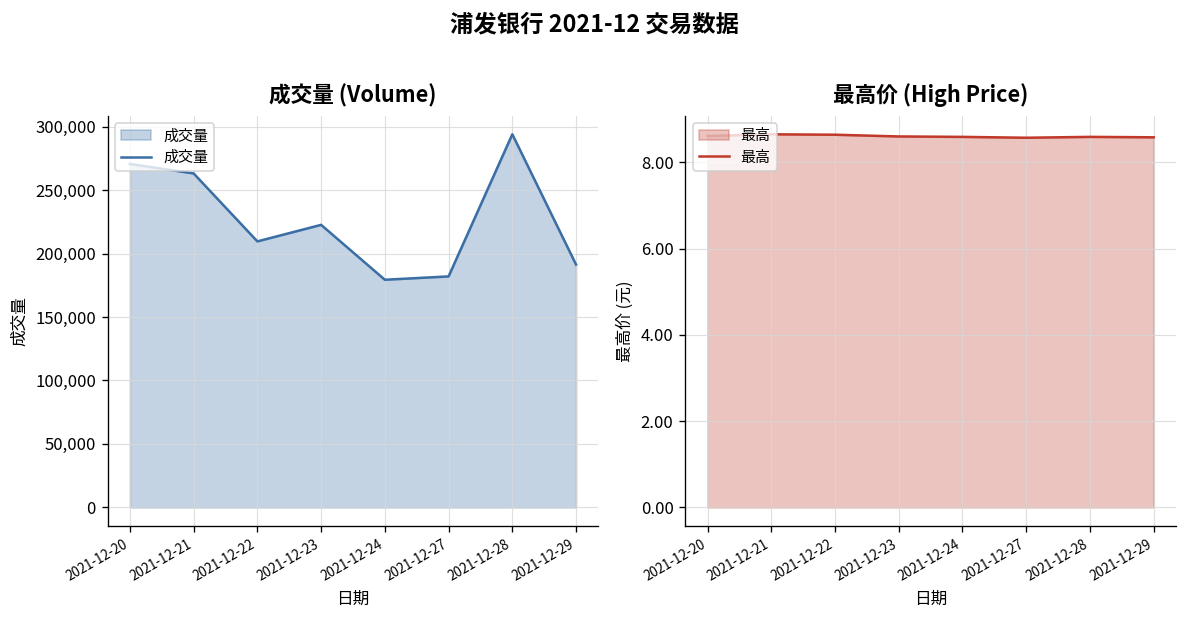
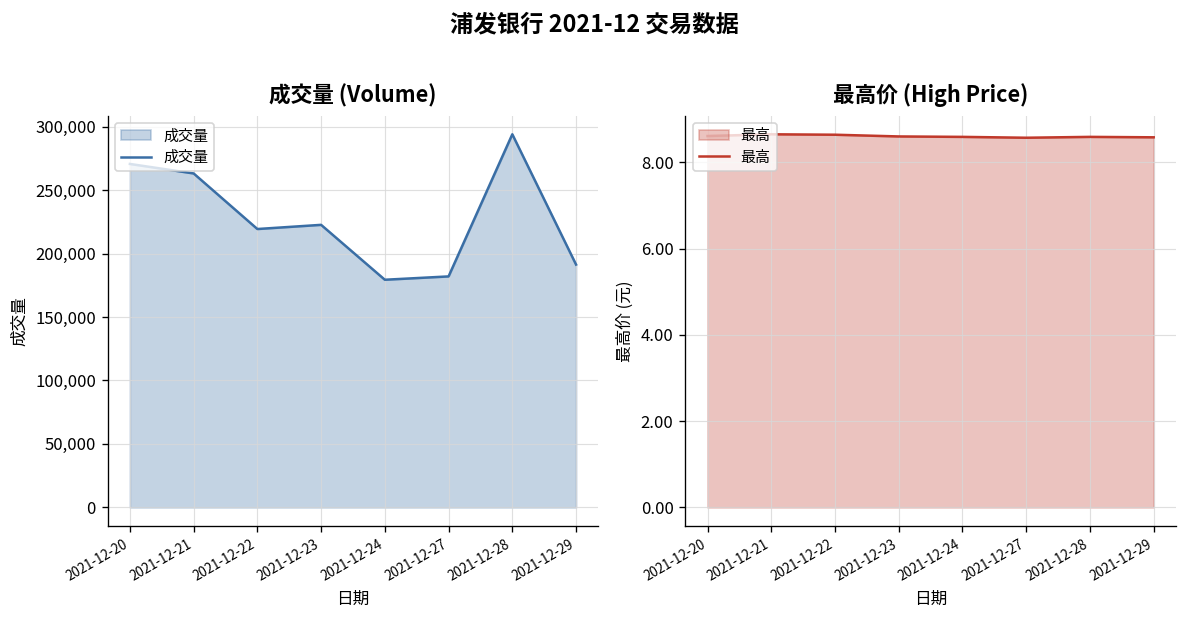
  {
    "成交量 (Volume)": {
-     "2021-12-22": "210,000",
+     "2021-12-22": "219,000",
      "2021-12-23": "223,000",
      "2021-12-24": "179,000",
      "2021-12-27": "182,000",
      "2021-12-28": "294,000",
      "2021-12-29": "191,000"
    },
    "最高价 (High Price)": {
      "2021-12-22": "8.6",
      "2021-12-23": "8.6",
      "2021-12-24": "8.6",
      "2021-12-27": "8.6",
      "2021-12-28": "8.6",
      "2021-12-29": "8.6"
    }
  }
